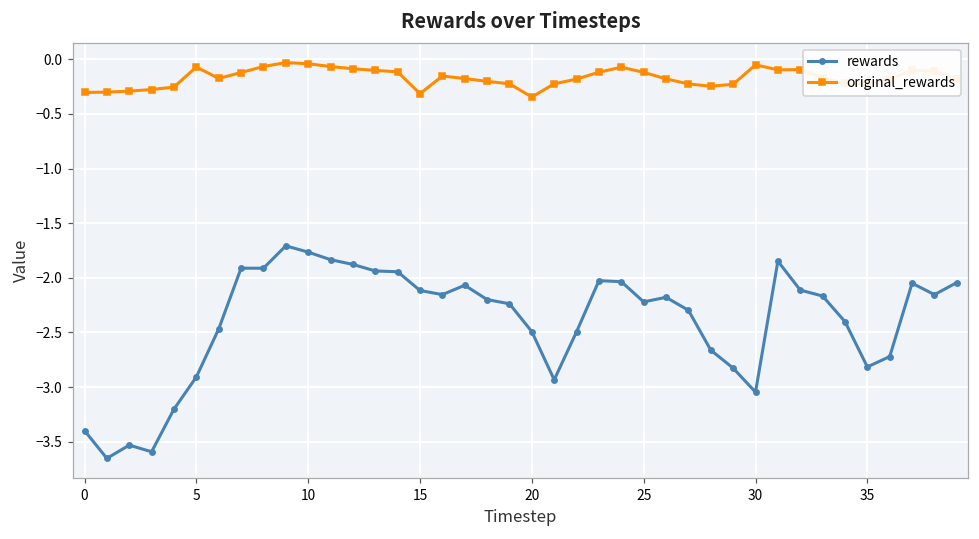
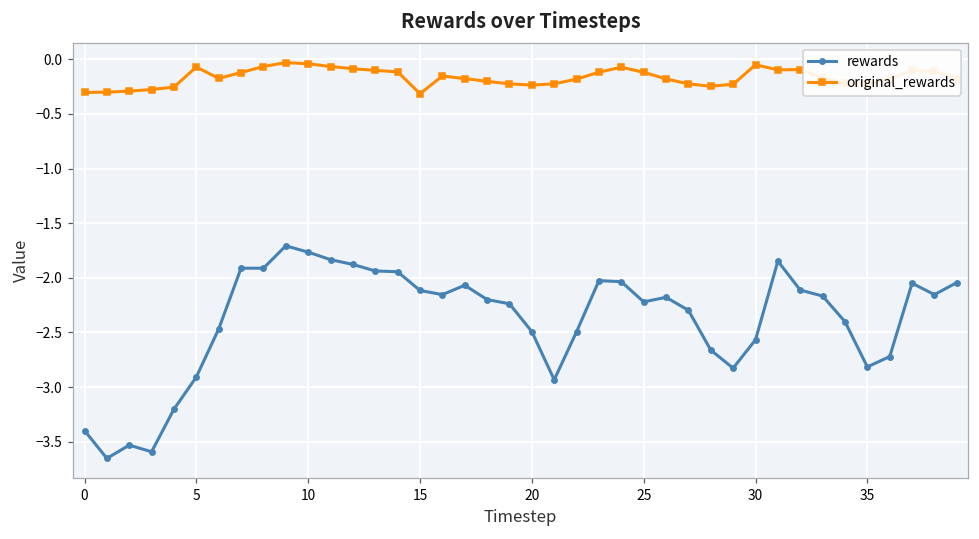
  {
    "rewards": {
      "0": -3.4,
      "5": -2.9,
      "10": -1.8,
      "15": -2.1,
      "20": -2.5,
      "25": -2.2,
-     "30": -3.0,
+     "30": -2.6,
      "35": -2.8
    },
    "original_rewards": {
      "0": -0.3,
      "5": -0.1,
      "10": 0.0,
      "15": -0.3,
-     "20": -0.3,
+     "20": -0.2,
      "25": -0.1,
      "30": 0.0
    }
  }
